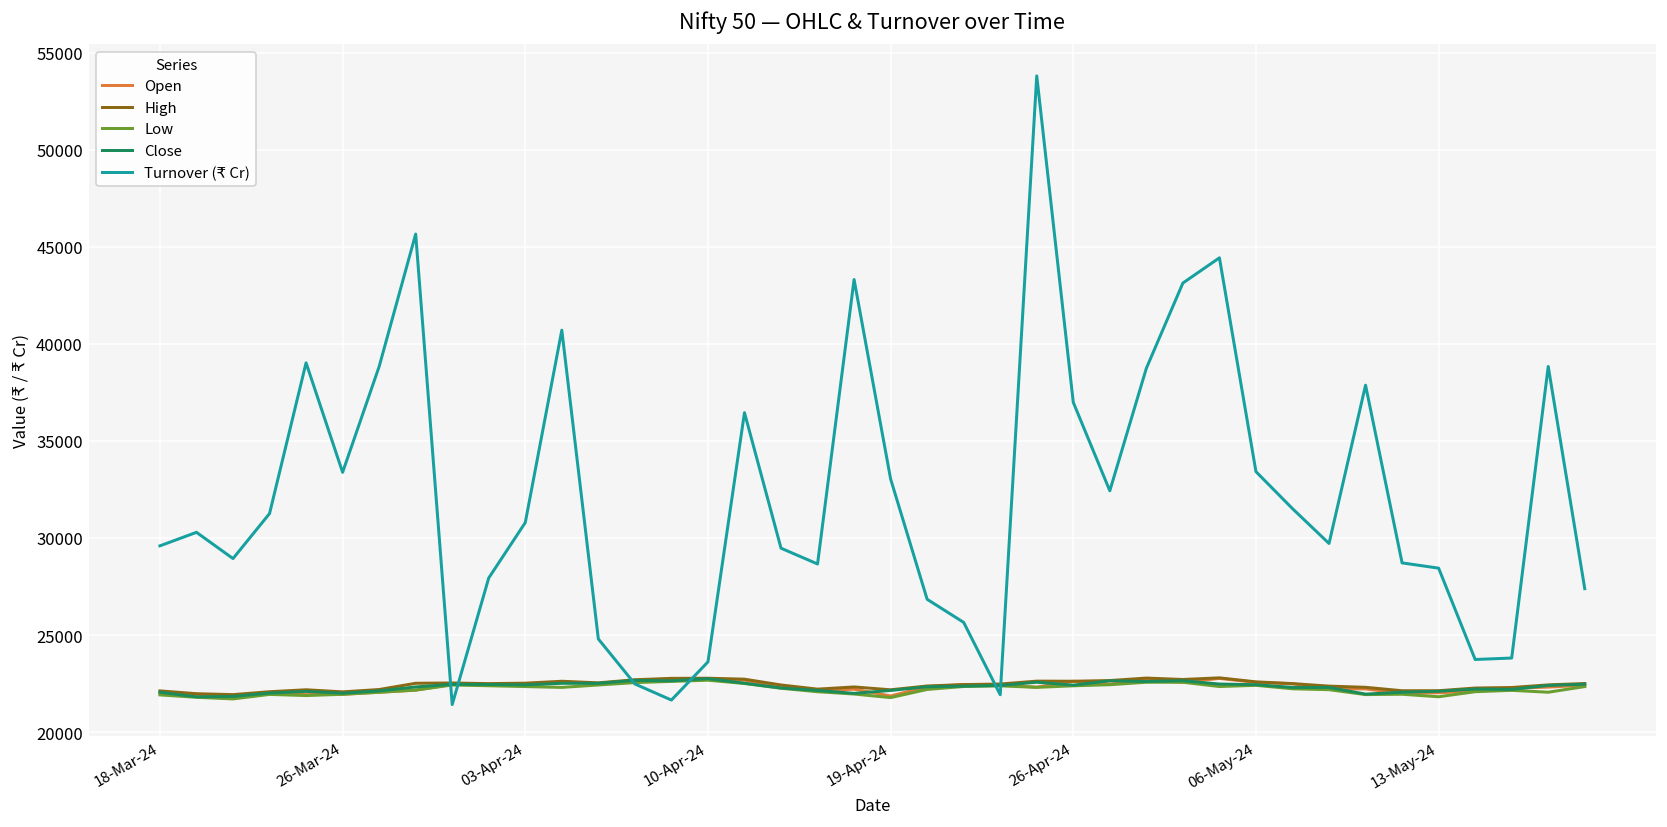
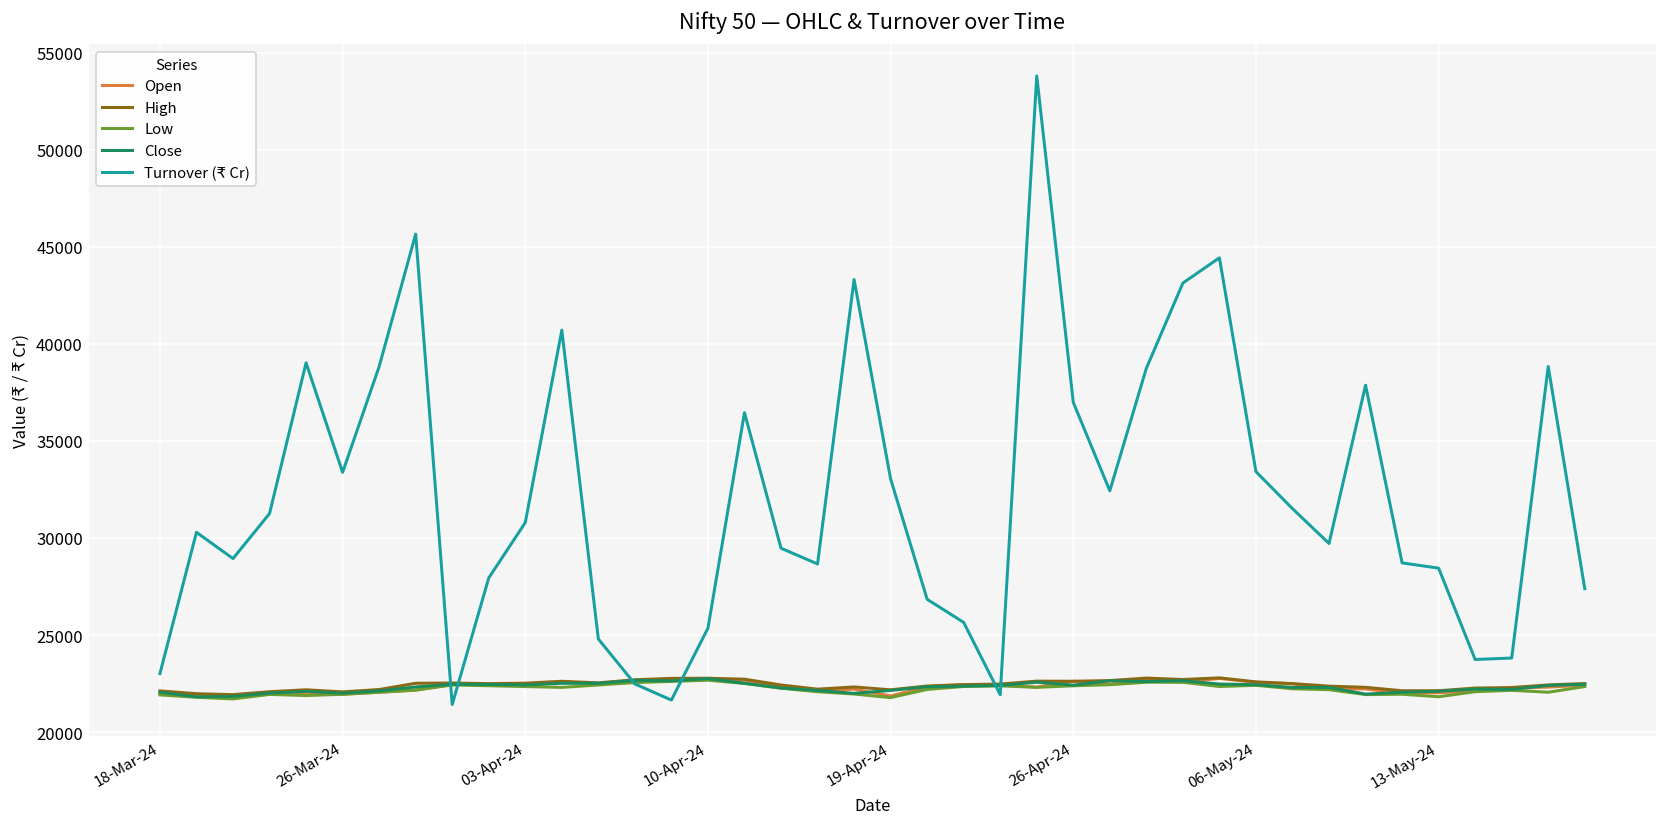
  {
    "Low": {
      "13-May-24": 21800
    },
    "Turnover (₹ Cr)": {
-     "18-Mar-24": 29600,
+     "18-Mar-24": 23000,
      "26-Mar-24": 33400,
      "03-Apr-24": 30800,
-     "10-Apr-24": 23600,
+     "10-Apr-24": 25400,
      "19-Apr-24": 33000,
      "26-Apr-24": 37000,
      "06-May-24": 33400,
      "13-May-24": 28400
    }
  }
